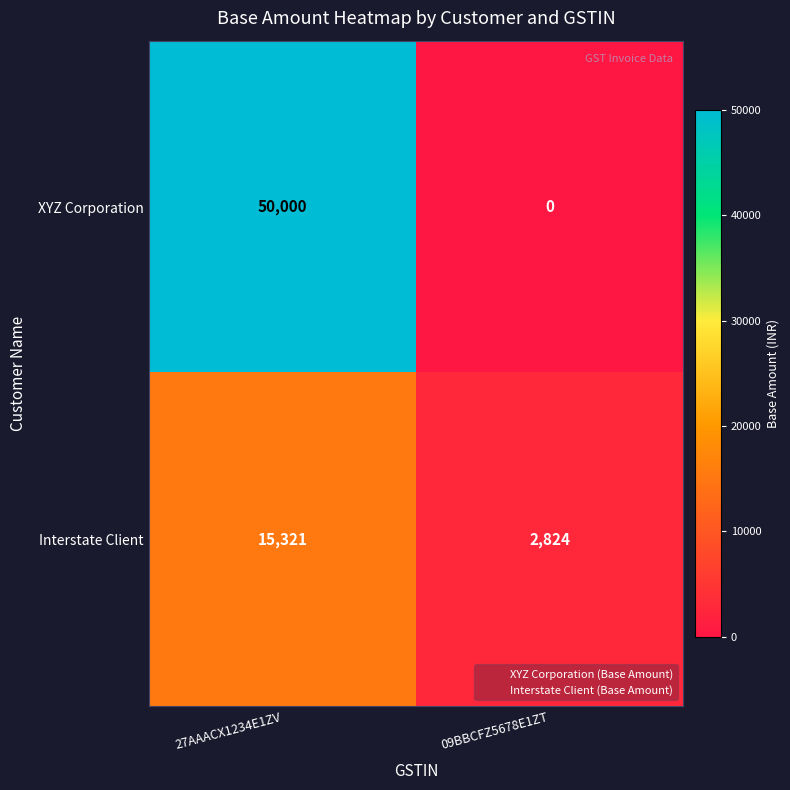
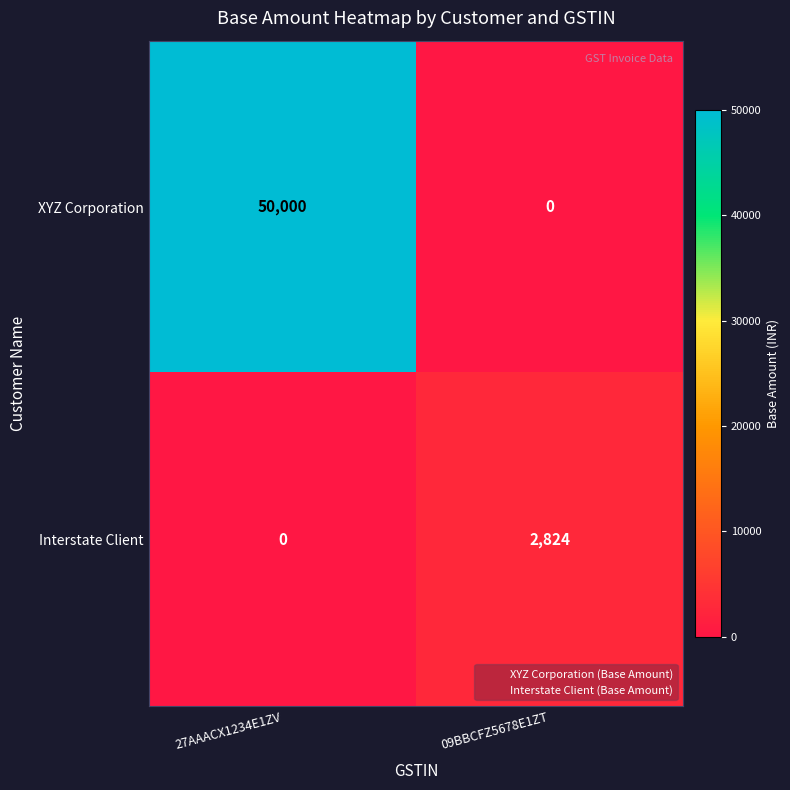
  {
    "XYZ Corporation": {
      "27AAACX1234E1ZV": "50,000"
    },
    "Interstate Client": {
-     "27AAACX1234E1ZV": "15,321",
+     "27AAACX1234E1ZV": "0",
      "09BBCFZ5678E1ZT": "2,824"
    }
  }
